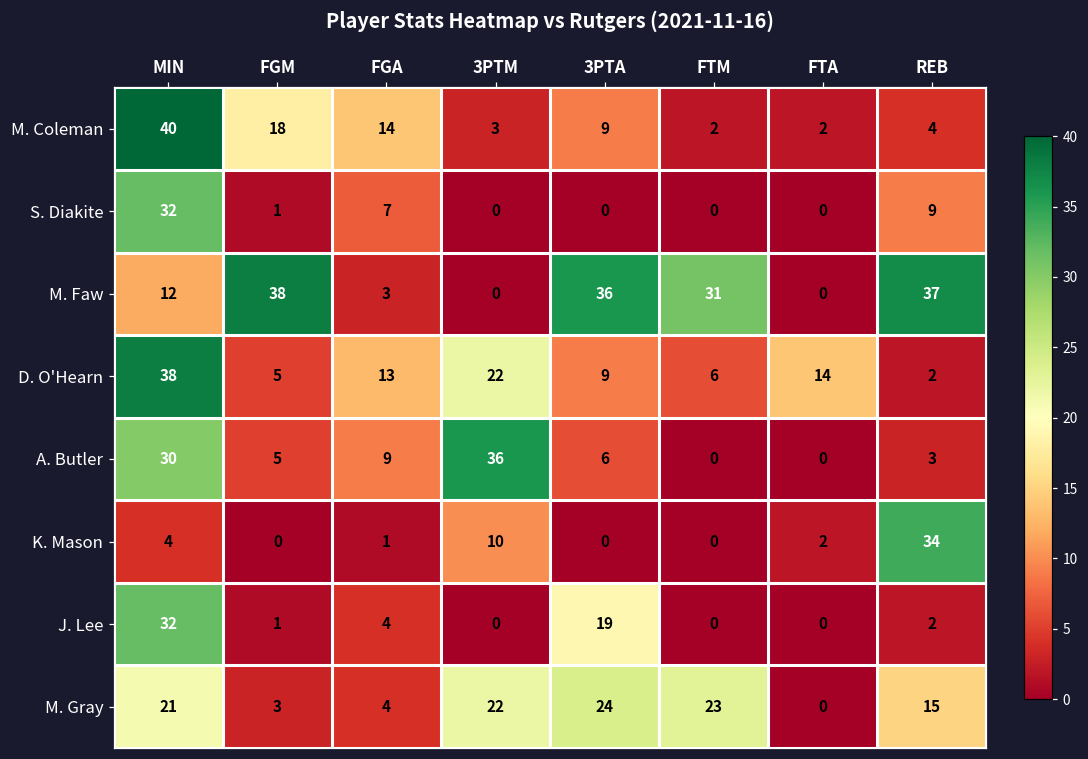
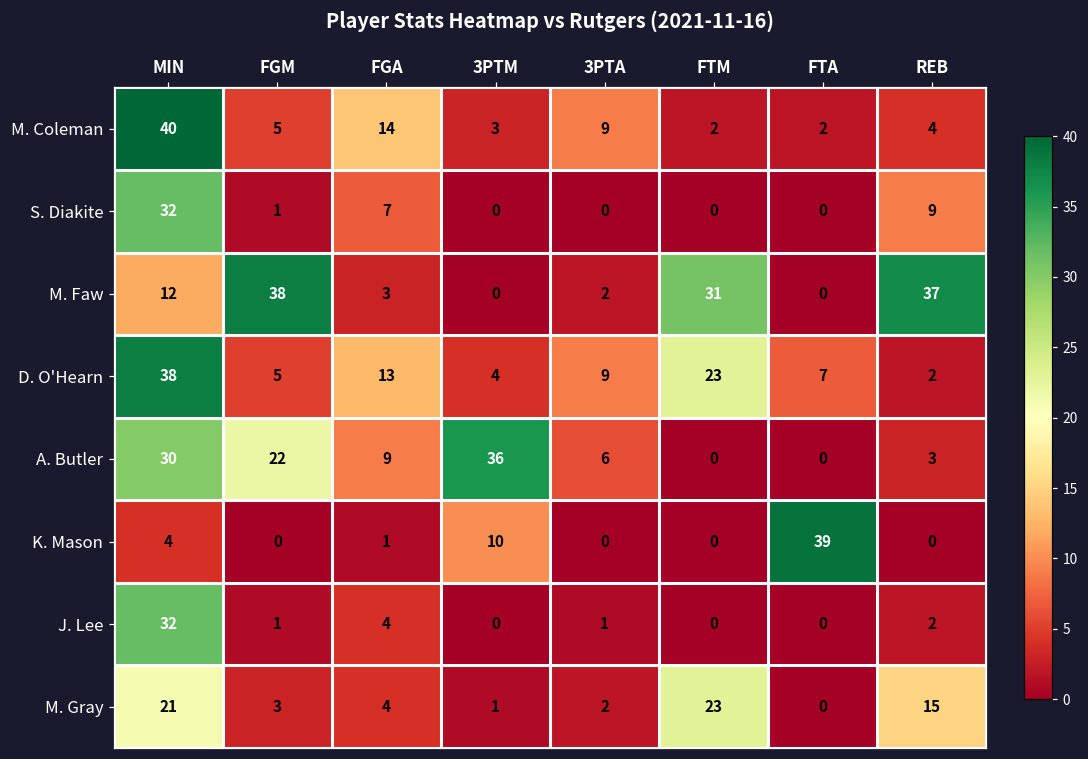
  {
    "M. Coleman": {
      "MIN": 40,
-     "FGM": 18,
+     "FGM": 5,
      "FGA": 14,
      "3PTM": 3,
      "3PTA": 9,
      "FTM": 2,
      "FTA": 2,
      "REB": 4
    },
    "S. Diakite": {
      "MIN": 32,
      "FGM": 1,
      "FGA": 7,
      "3PTM": 0,
      "3PTA": 0,
      "FTM": 0,
      "FTA": 0,
      "REB": 9
    },
    "M. Faw": {
      "MIN": 12,
      "FGM": 38,
      "FGA": 3,
      "3PTM": 0,
-     "3PTA": 36,
+     "3PTA": 2,
      "FTM": 31,
      "FTA": 0,
      "REB": 37
    },
    "D. O'Hearn": {
      "MIN": 38,
      "FGM": 5,
      "FGA": 13,
-     "3PTM": 22,
+     "3PTM": 4,
      "3PTA": 9,
-     "FTM": 6,
-     "FTA": 14,
+     "FTM": 23,
+     "FTA": 7,
      "REB": 2
    },
    "A. Butler": {
      "MIN": 30,
-     "FGM": 5,
+     "FGM": 22,
      "FGA": 9,
      "3PTM": 36,
      "3PTA": 6,
      "FTM": 0,
      "FTA": 0,
      "REB": 3
    },
    "K. Mason": {
      "MIN": 4,
      "FGM": 0,
      "FGA": 1,
      "3PTM": 10,
      "3PTA": 0,
      "FTM": 0,
-     "FTA": 2,
-     "REB": 34
+     "FTA": 39,
+     "REB": 0
    },
    "J. Lee": {
      "MIN": 32,
      "FGM": 1,
      "FGA": 4,
      "3PTM": 0,
-     "3PTA": 19,
+     "3PTA": 1,
      "FTM": 0,
      "FTA": 0,
      "REB": 2
    },
    "M. Gray": {
      "MIN": 21,
      "FGM": 3,
      "FGA": 4,
-     "3PTM": 22,
-     "3PTA": 24,
+     "3PTM": 1,
+     "3PTA": 2,
      "FTM": 23,
      "FTA": 0,
      "REB": 15
    }
  }
